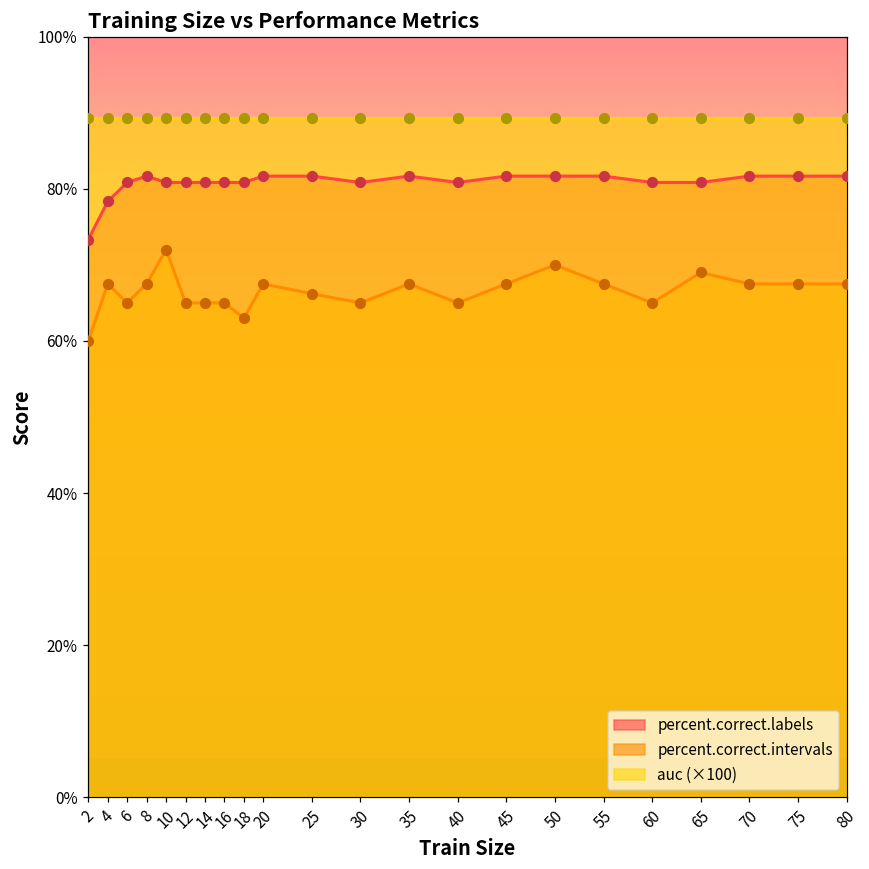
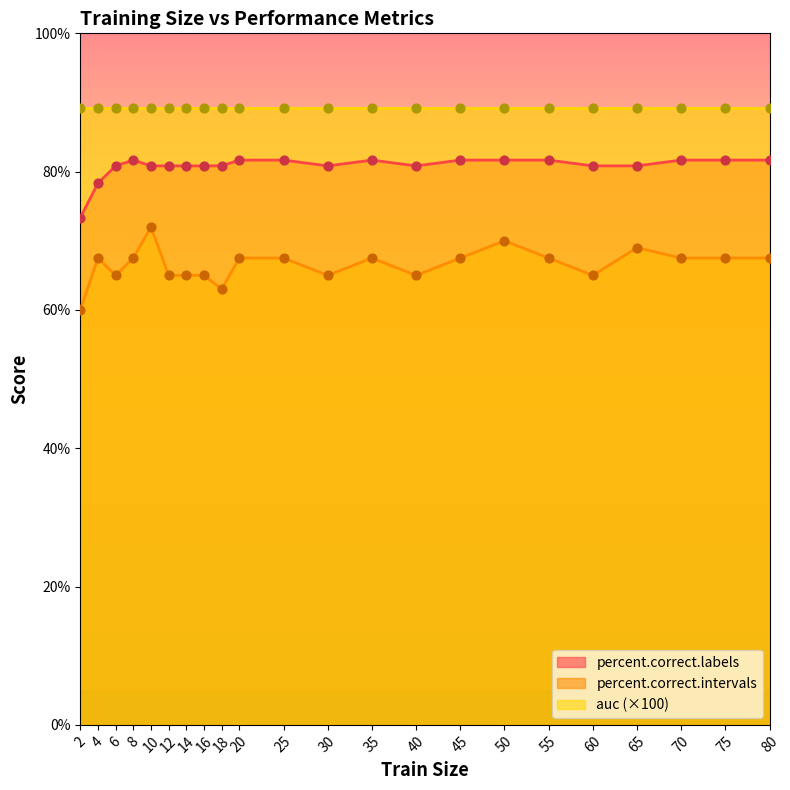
  {
    "percent.correct.intervals": {
-     "25": "66%"
+     "25": "68%"
    }
  }
